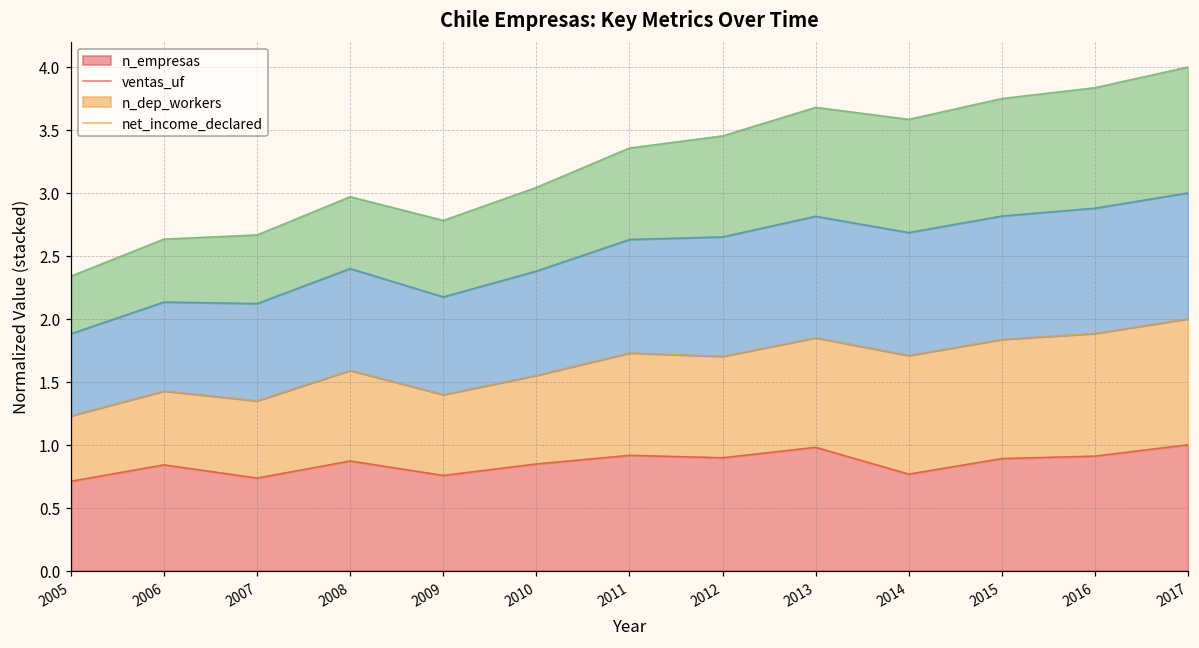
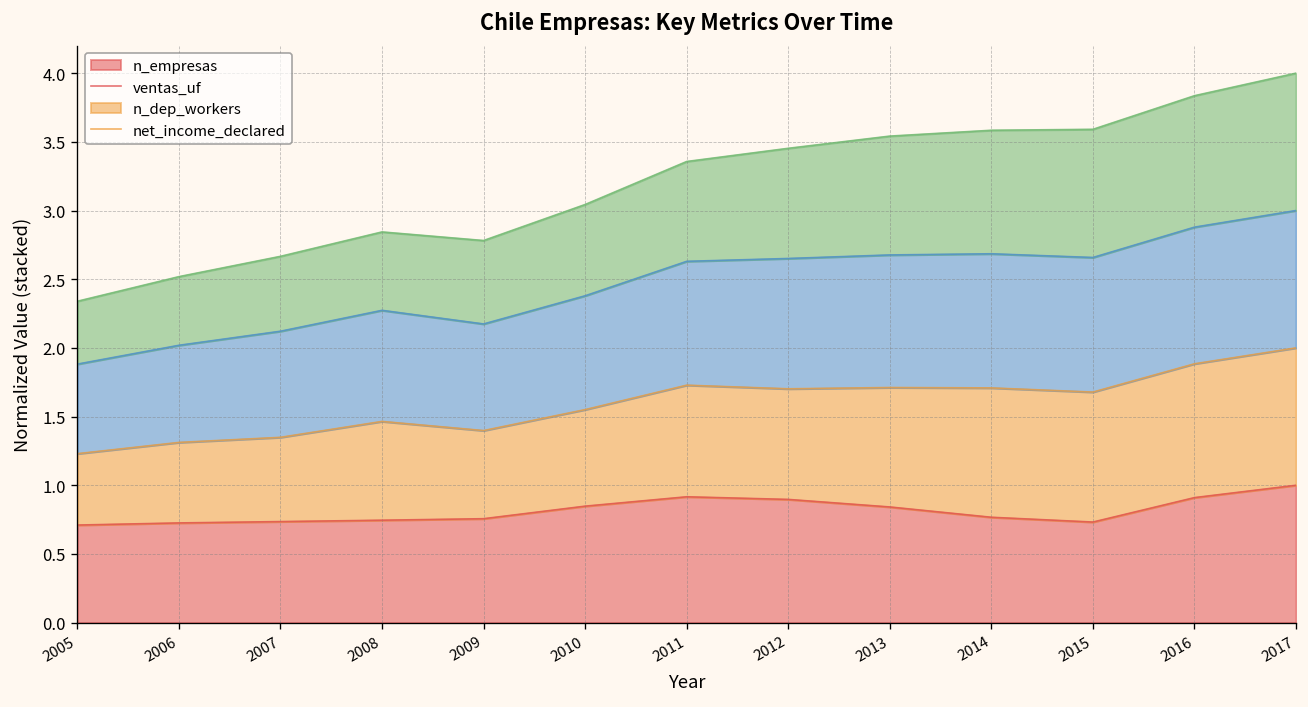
  {
    "n_empresas": {
      "2005": 0.71,
-     "2006": 0.84,
+     "2006": 0.73,
      "2007": 0.74,
-     "2008": 0.87,
+     "2008": 0.75,
      "2009": 0.76,
      "2010": 0.85,
      "2011": 0.92,
      "2012": 0.90,
-     "2013": 0.98,
+     "2013": 0.84,
      "2014": 0.77,
-     "2015": 0.89,
+     "2015": 0.73,
      "2016": 0.91,
      "2017": 1.00
    }
  }
